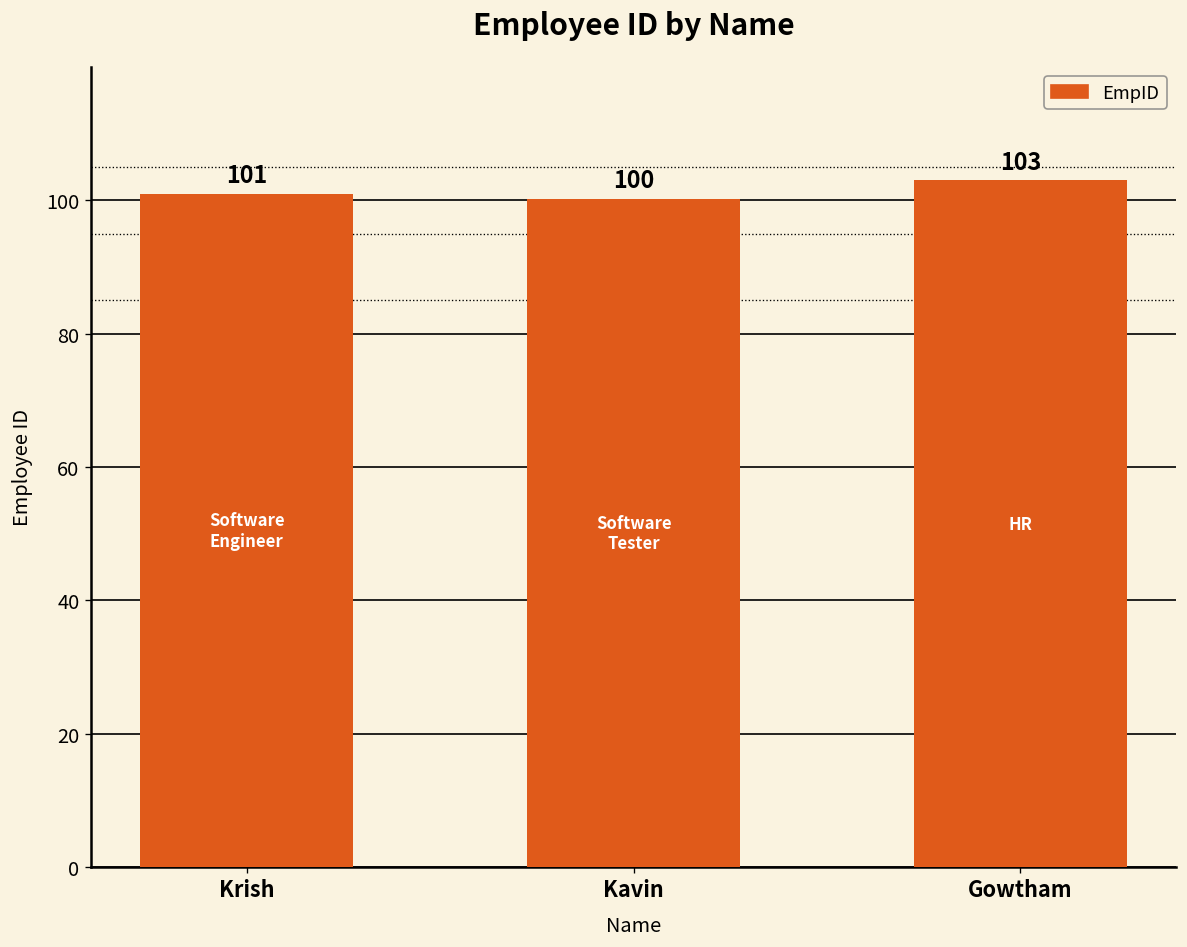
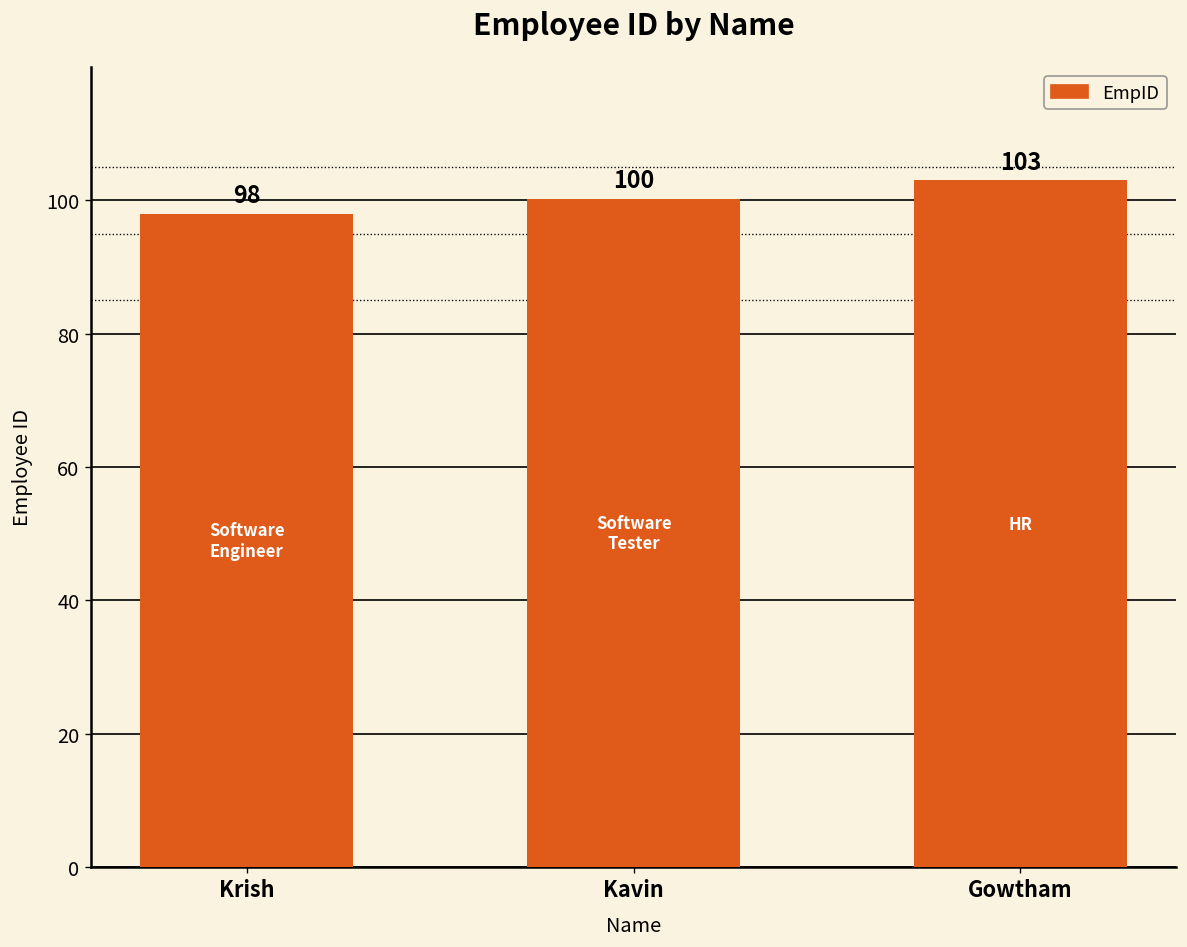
  {
-   "Krish": 101,
+   "Krish": 98,
    "Kavin": 100,
    "Gowtham": 103
  }
